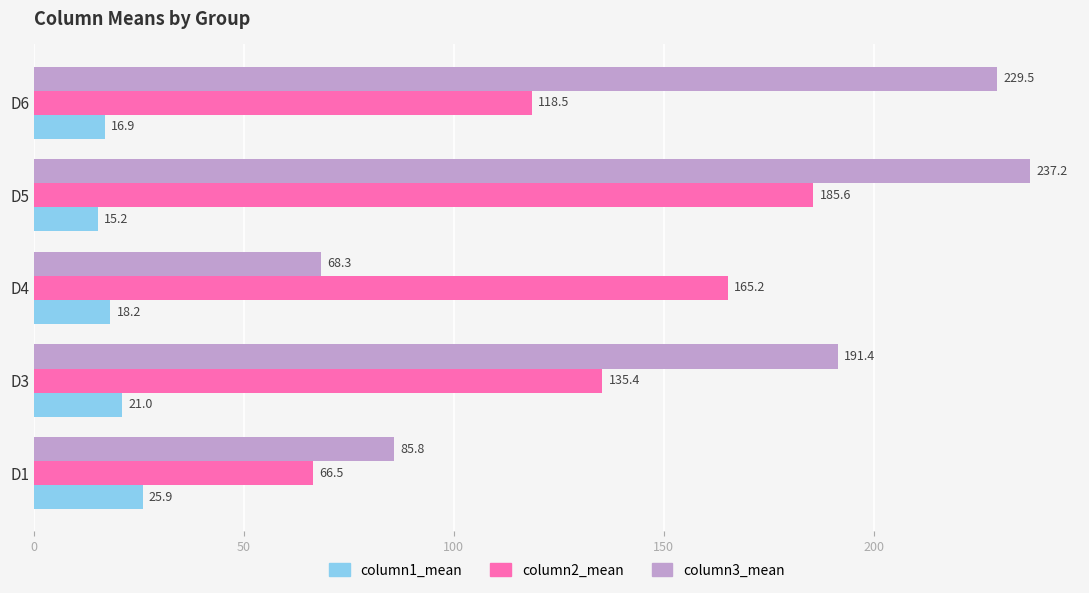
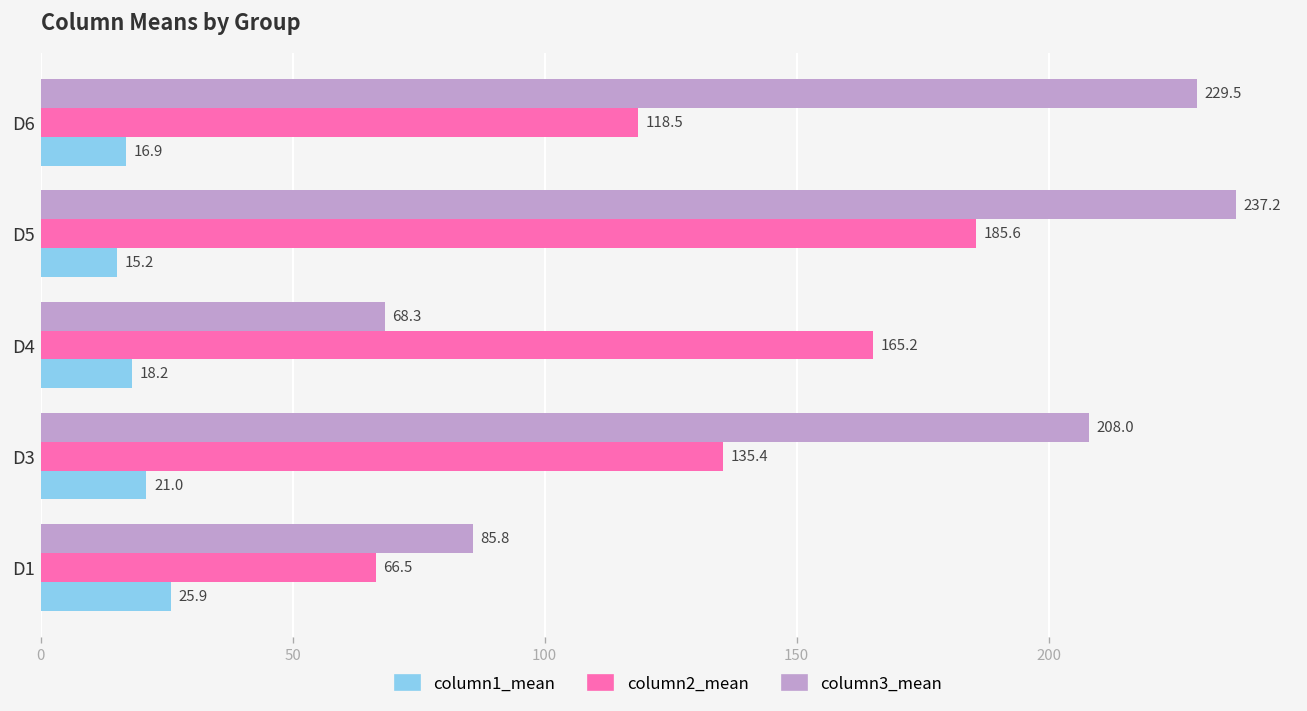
  {
    "column1_mean": {
      "D6": 16.9,
      "D5": 15.2,
      "D4": 18.2,
      "D3": 21.0,
      "D1": 25.9
    },
    "column2_mean": {
      "D6": 118.5,
      "D5": 185.6,
      "D4": 165.2,
      "D3": 135.4,
      "D1": 66.5
    },
    "column3_mean": {
      "D6": 229.5,
      "D5": 237.2,
      "D4": 68.3,
-     "D3": 191.4,
+     "D3": 208.0,
      "D1": 85.8
    }
  }
